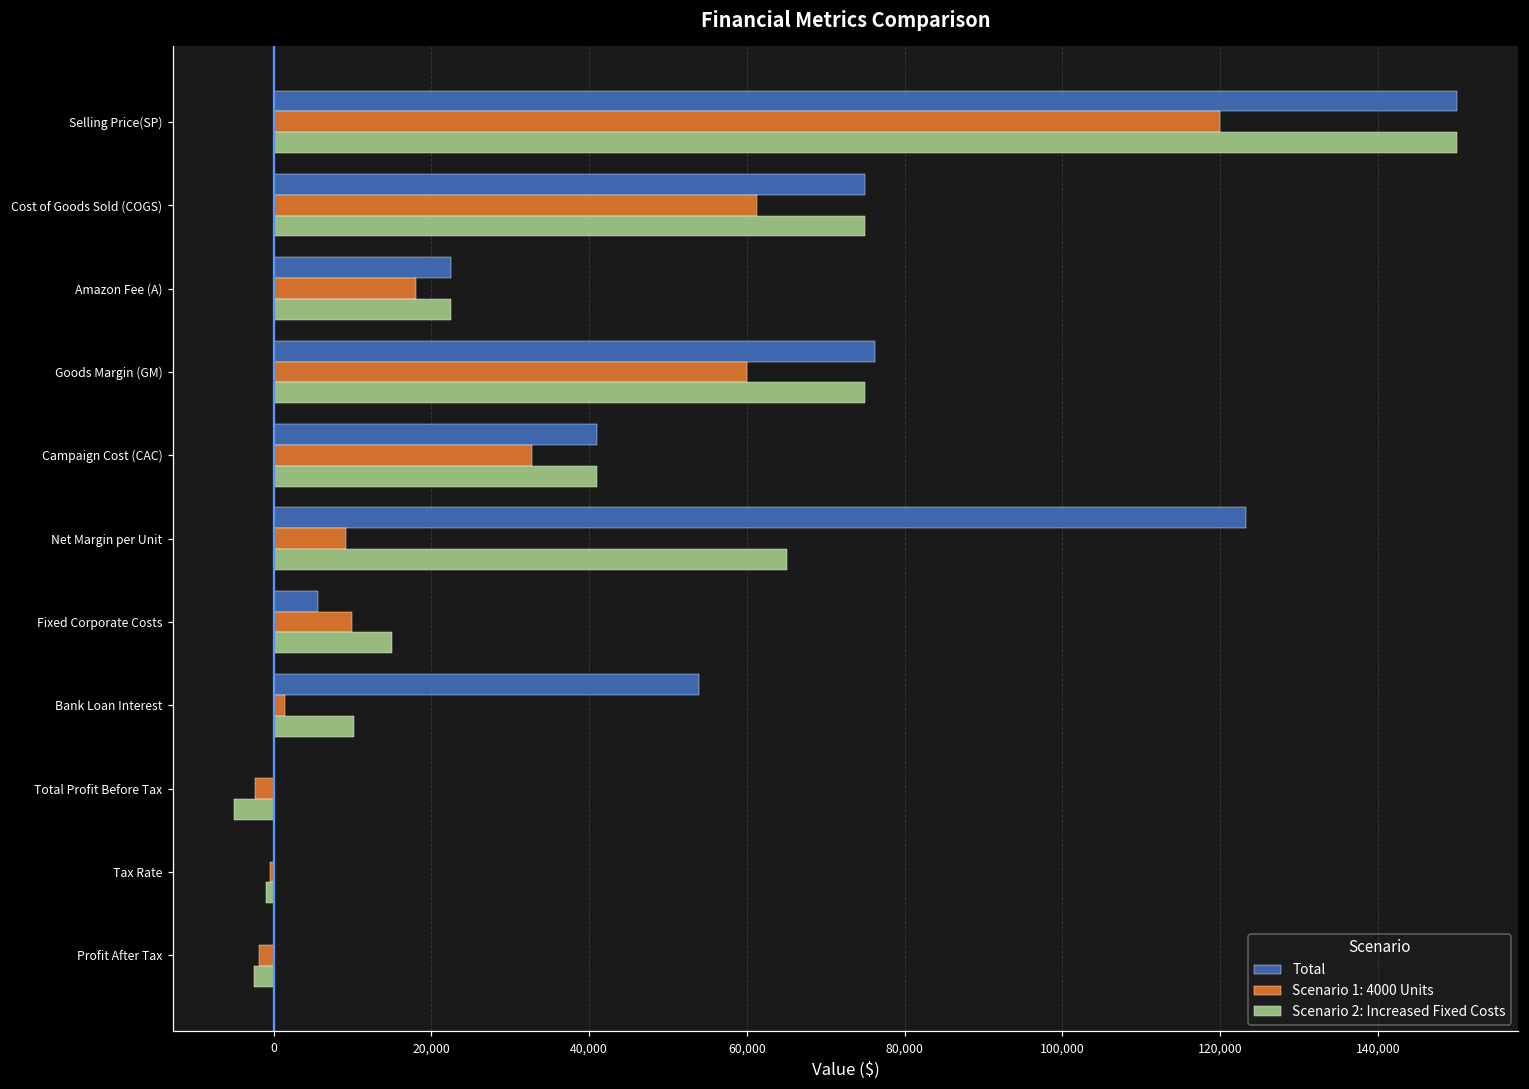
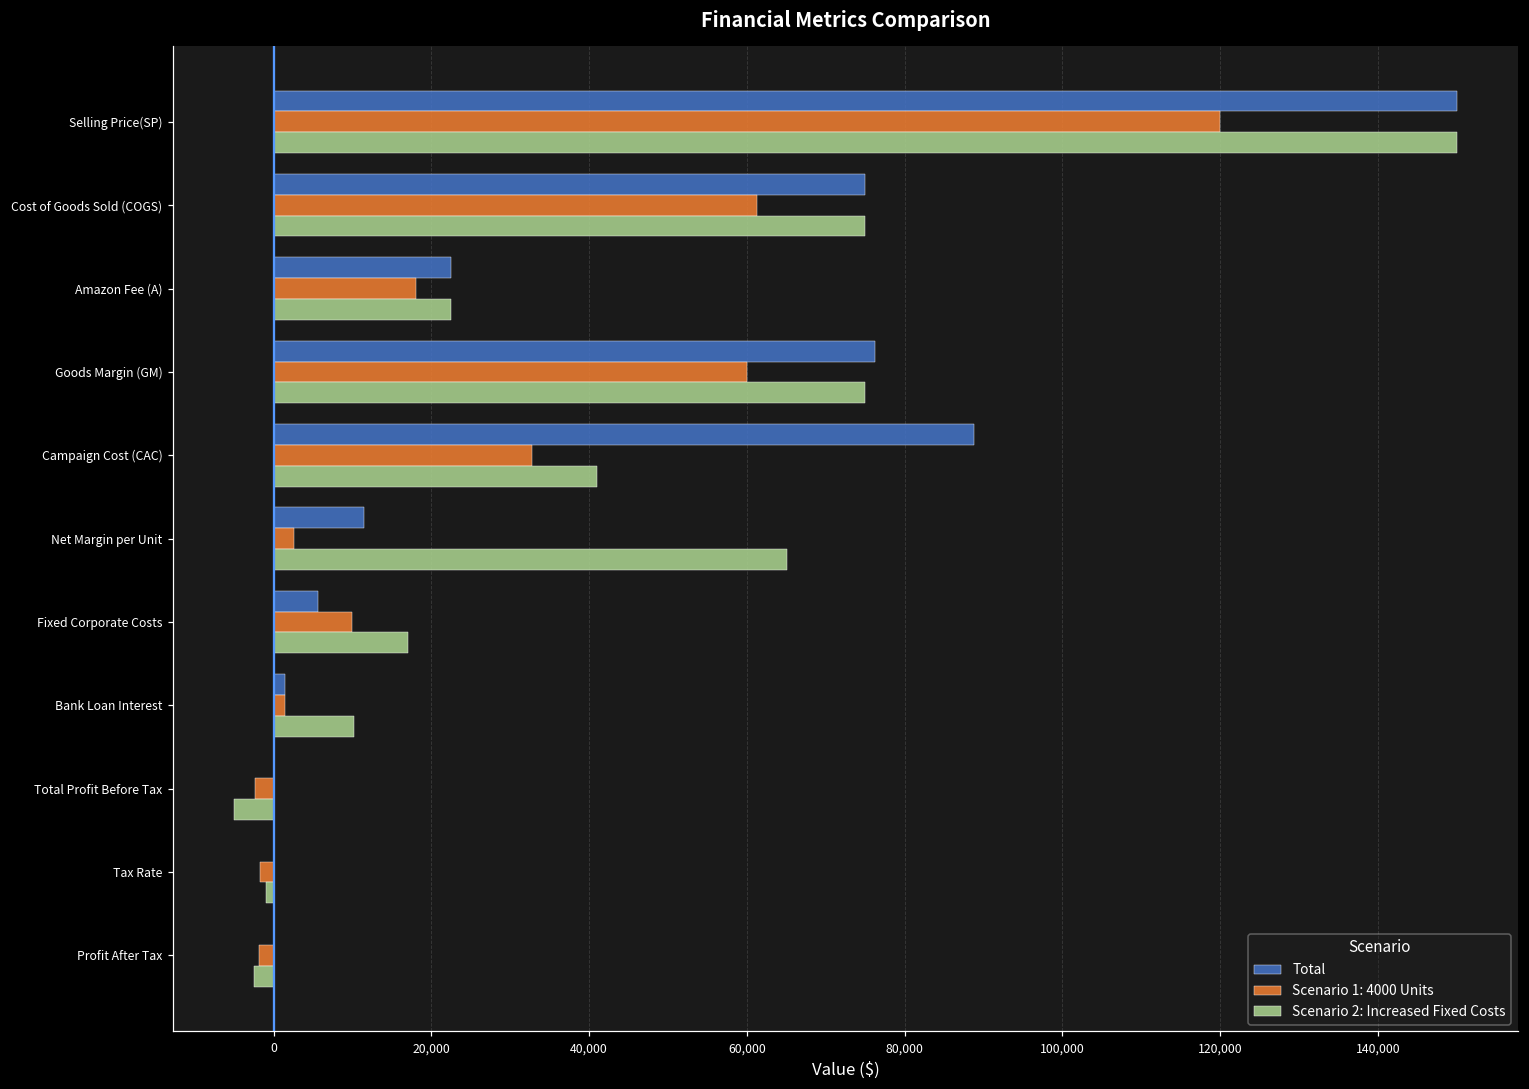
  {
    "Total": {
      "Selling Price(SP)": "150,000",
      "Cost of Goods Sold (COGS)": "75,000",
      "Amazon Fee (A)": "23,000",
      "Goods Margin (GM)": "76,000",
-     "Campaign Cost (CAC)": "41,000",
-     "Net Margin per Unit": "123,000",
+     "Campaign Cost (CAC)": "89,000",
+     "Net Margin per Unit": "12,000",
      "Fixed Corporate Costs": "6,000",
-     "Bank Loan Interest": "54,000",
+     "Bank Loan Interest": "2,000",
      "Total Profit Before Tax": "0",
      "Tax Rate": "0",
      "Profit After Tax": "0"
    },
    "Scenario 1: 4000 Units": {
      "Selling Price(SP)": "120,000",
      "Cost of Goods Sold (COGS)": "61,000",
      "Amazon Fee (A)": "18,000",
      "Goods Margin (GM)": "60,000",
      "Campaign Cost (CAC)": "33,000",
-     "Net Margin per Unit": "9,000",
+     "Net Margin per Unit": "3,000",
      "Fixed Corporate Costs": "10,000",
      "Bank Loan Interest": "2,000",
      "Total Profit Before Tax": "-2,000",
-     "Tax Rate": "0",
+     "Tax Rate": "-2,000",
      "Profit After Tax": "-2,000"
    },
    "Scenario 2: Increased Fixed Costs": {
      "Selling Price(SP)": "150,000",
      "Cost of Goods Sold (COGS)": "75,000",
      "Amazon Fee (A)": "23,000",
      "Goods Margin (GM)": "75,000",
      "Campaign Cost (CAC)": "41,000",
      "Net Margin per Unit": "65,000",
-     "Fixed Corporate Costs": "15,000",
+     "Fixed Corporate Costs": "17,000",
      "Bank Loan Interest": "10,000",
      "Total Profit Before Tax": "-5,000",
      "Tax Rate": "-1,000",
      "Profit After Tax": "-3,000"
    }
  }
